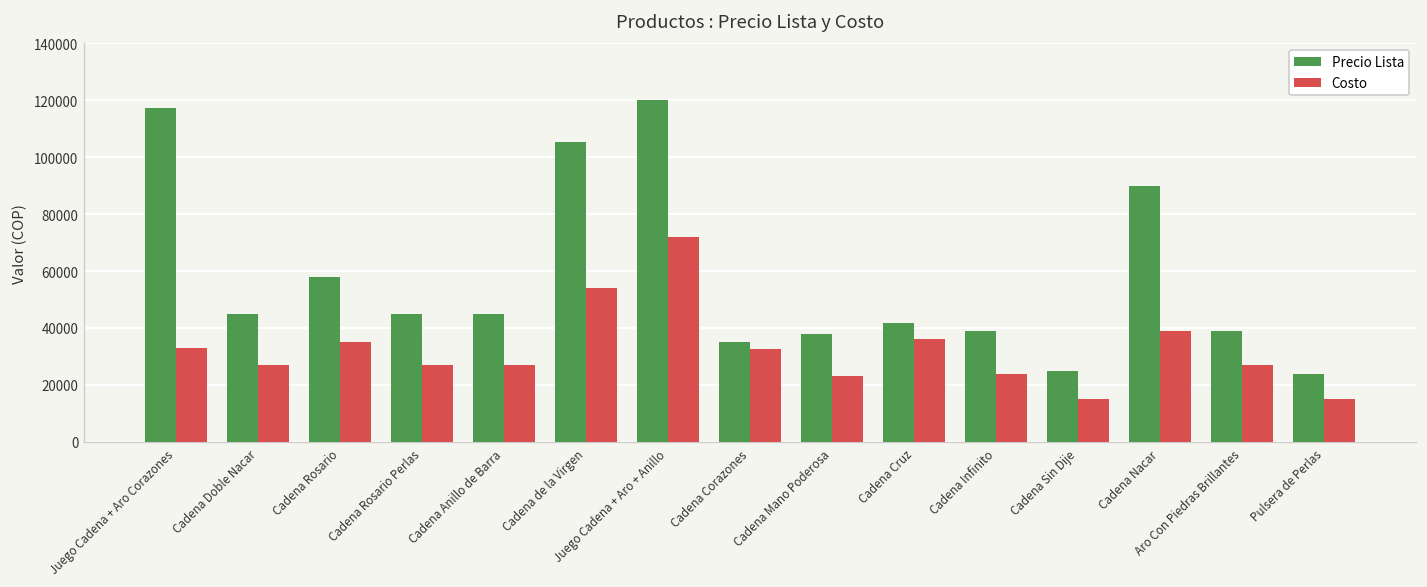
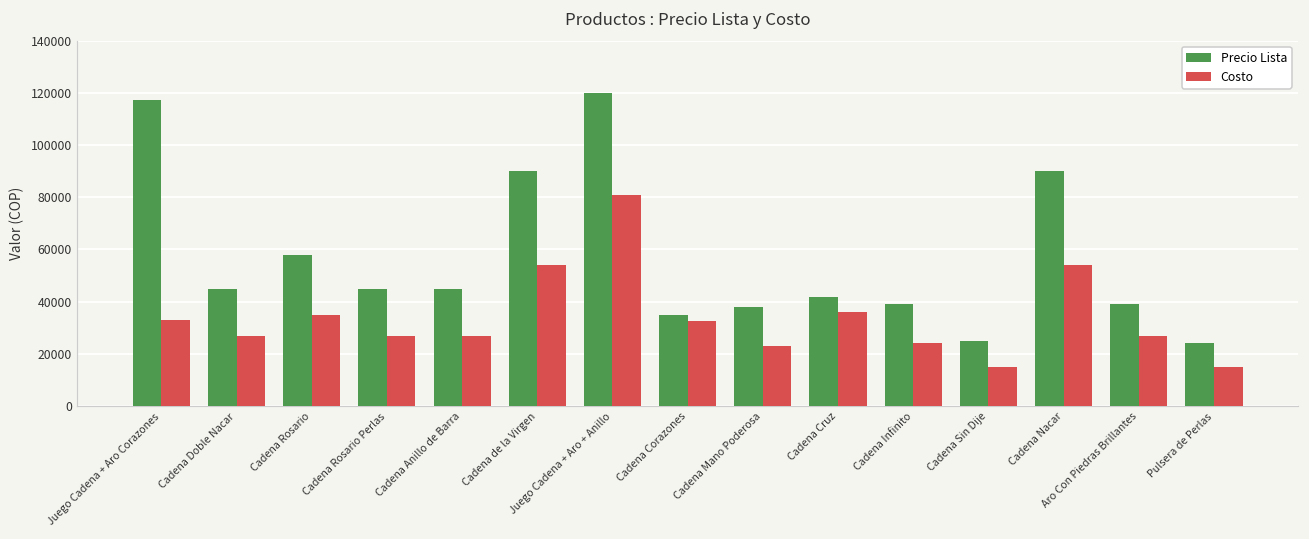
  {
    "Precio Lista": {
      "Juego Cadena + Aro Corazones": 117000,
      "Cadena Doble Nacar": 45000,
      "Cadena Rosario": 58000,
      "Cadena Rosario Perlas": 45000,
      "Cadena Anillo de Barra": 45000,
-     "Cadena de la Virgen": 105000,
+     "Cadena de la Virgen": 90000,
      "Juego Cadena + Aro + Anillo": 120000,
      "Cadena Corazones": 35000,
      "Cadena Mano Poderosa": 38000,
      "Cadena Cruz": 42000,
      "Cadena Infinito": 39000,
      "Cadena Sin Dije": 25000,
      "Cadena Nacar": 90000,
      "Aro Con Piedras Brillantes": 39000,
      "Pulsera de Perlas": 24000
    },
    "Costo": {
      "Juego Cadena + Aro Corazones": 33000,
      "Cadena Doble Nacar": 27000,
      "Cadena Rosario": 35000,
      "Cadena Rosario Perlas": 27000,
      "Cadena Anillo de Barra": 27000,
      "Cadena de la Virgen": 54000,
-     "Juego Cadena + Aro + Anillo": 72000,
+     "Juego Cadena + Aro + Anillo": 81000,
      "Cadena Corazones": 33000,
      "Cadena Mano Poderosa": 23000,
      "Cadena Cruz": 36000,
      "Cadena Infinito": 24000,
      "Cadena Sin Dije": 15000,
-     "Cadena Nacar": 39000,
+     "Cadena Nacar": 54000,
      "Aro Con Piedras Brillantes": 27000,
      "Pulsera de Perlas": 15000
    }
  }
